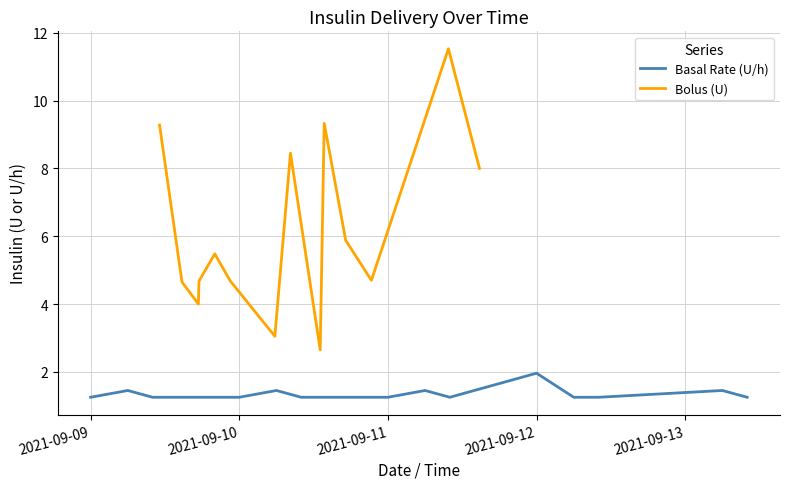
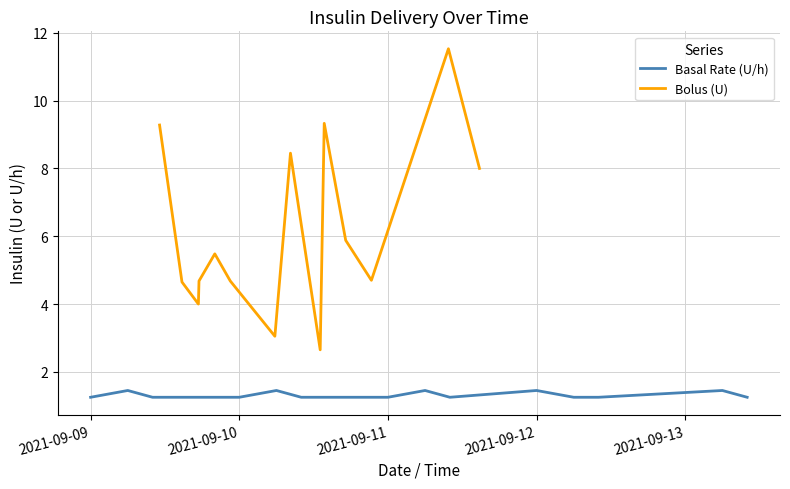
  {
    "Basal Rate (U/h)": {
      "2021-09-09": 1.3,
      "2021-09-10": 1.3,
      "2021-09-11": 1.3,
-     "2021-09-12": 2.0
+     "2021-09-12": 1.5
    }
  }
